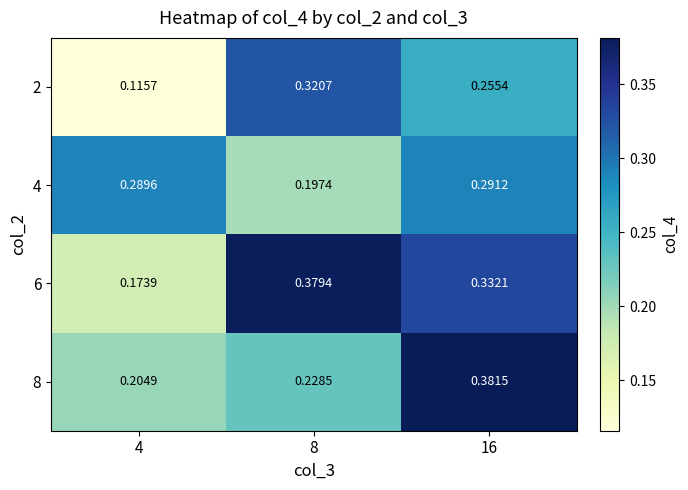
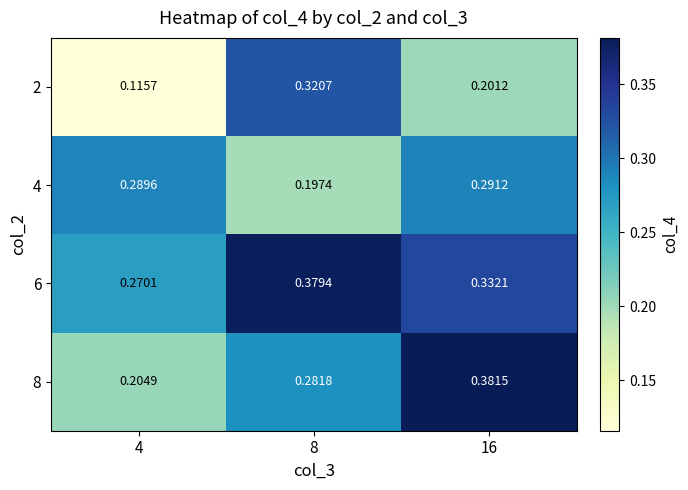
  {
    "2": {
      "4": 0.1157,
      "8": 0.3207,
-     "16": 0.2554
+     "16": 0.2012
    },
    "4": {
      "4": 0.2896,
      "8": 0.1974,
      "16": 0.2912
    },
    "6": {
-     "4": 0.1739,
+     "4": 0.2701,
      "8": 0.3794,
      "16": 0.3321
    },
    "8": {
      "4": 0.2049,
-     "8": 0.2285,
+     "8": 0.2818,
      "16": 0.3815
    }
  }
